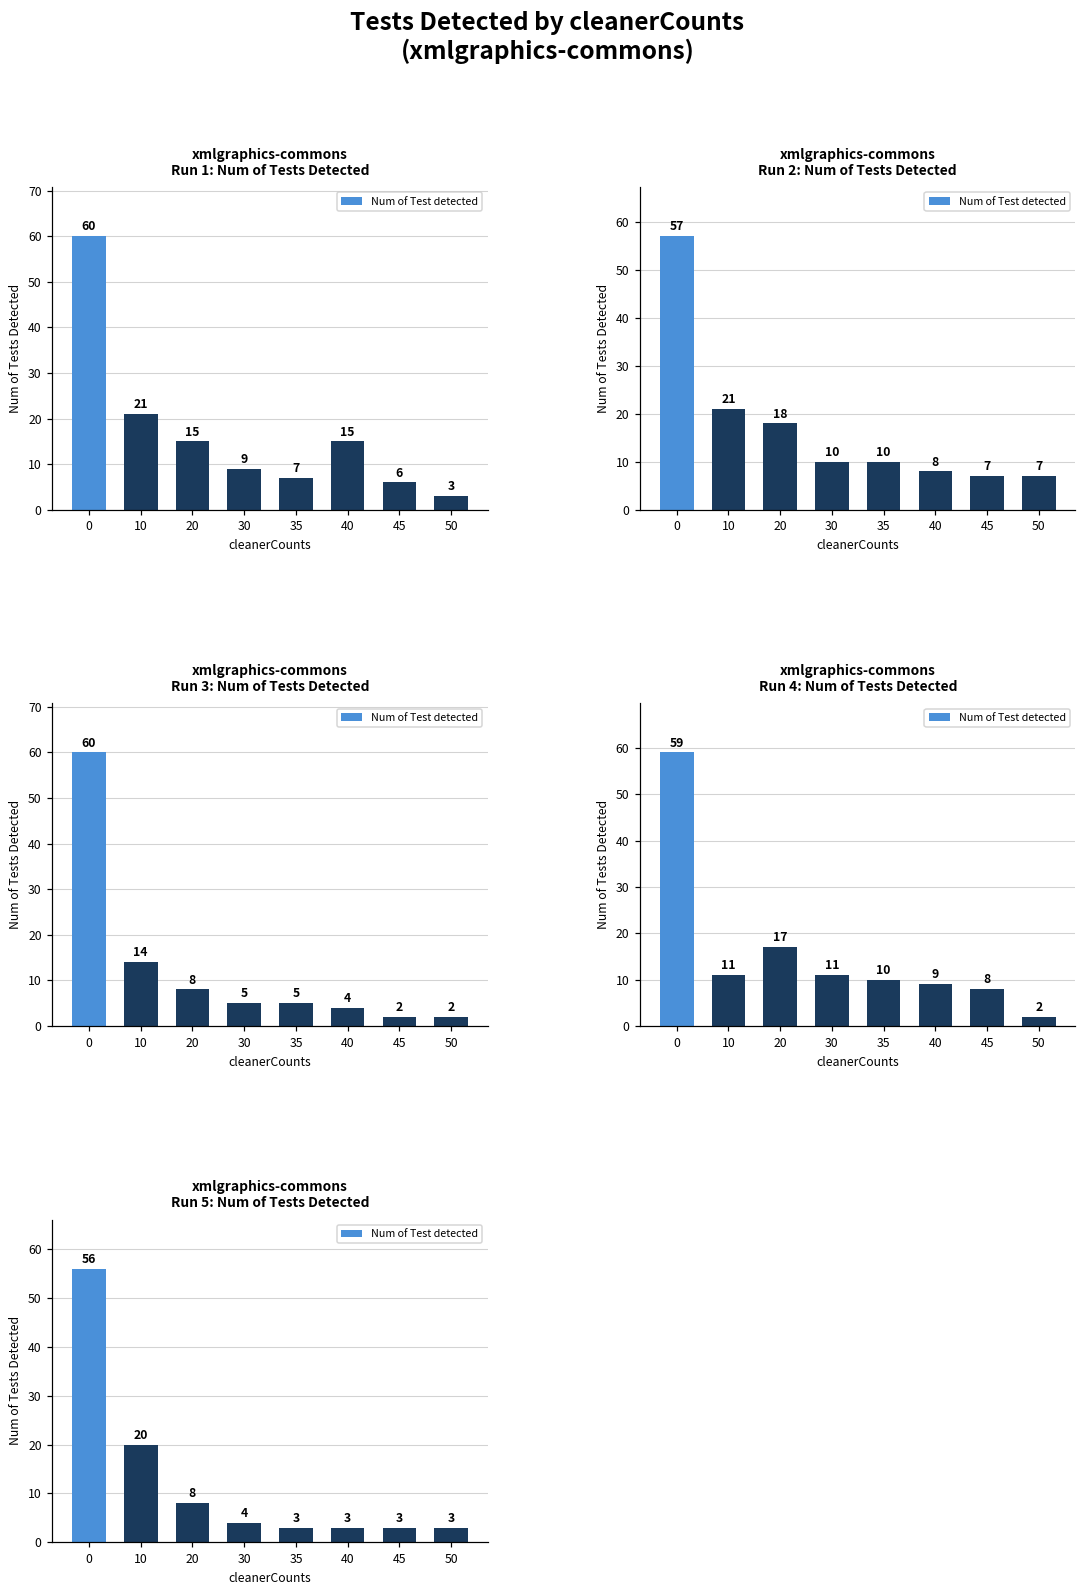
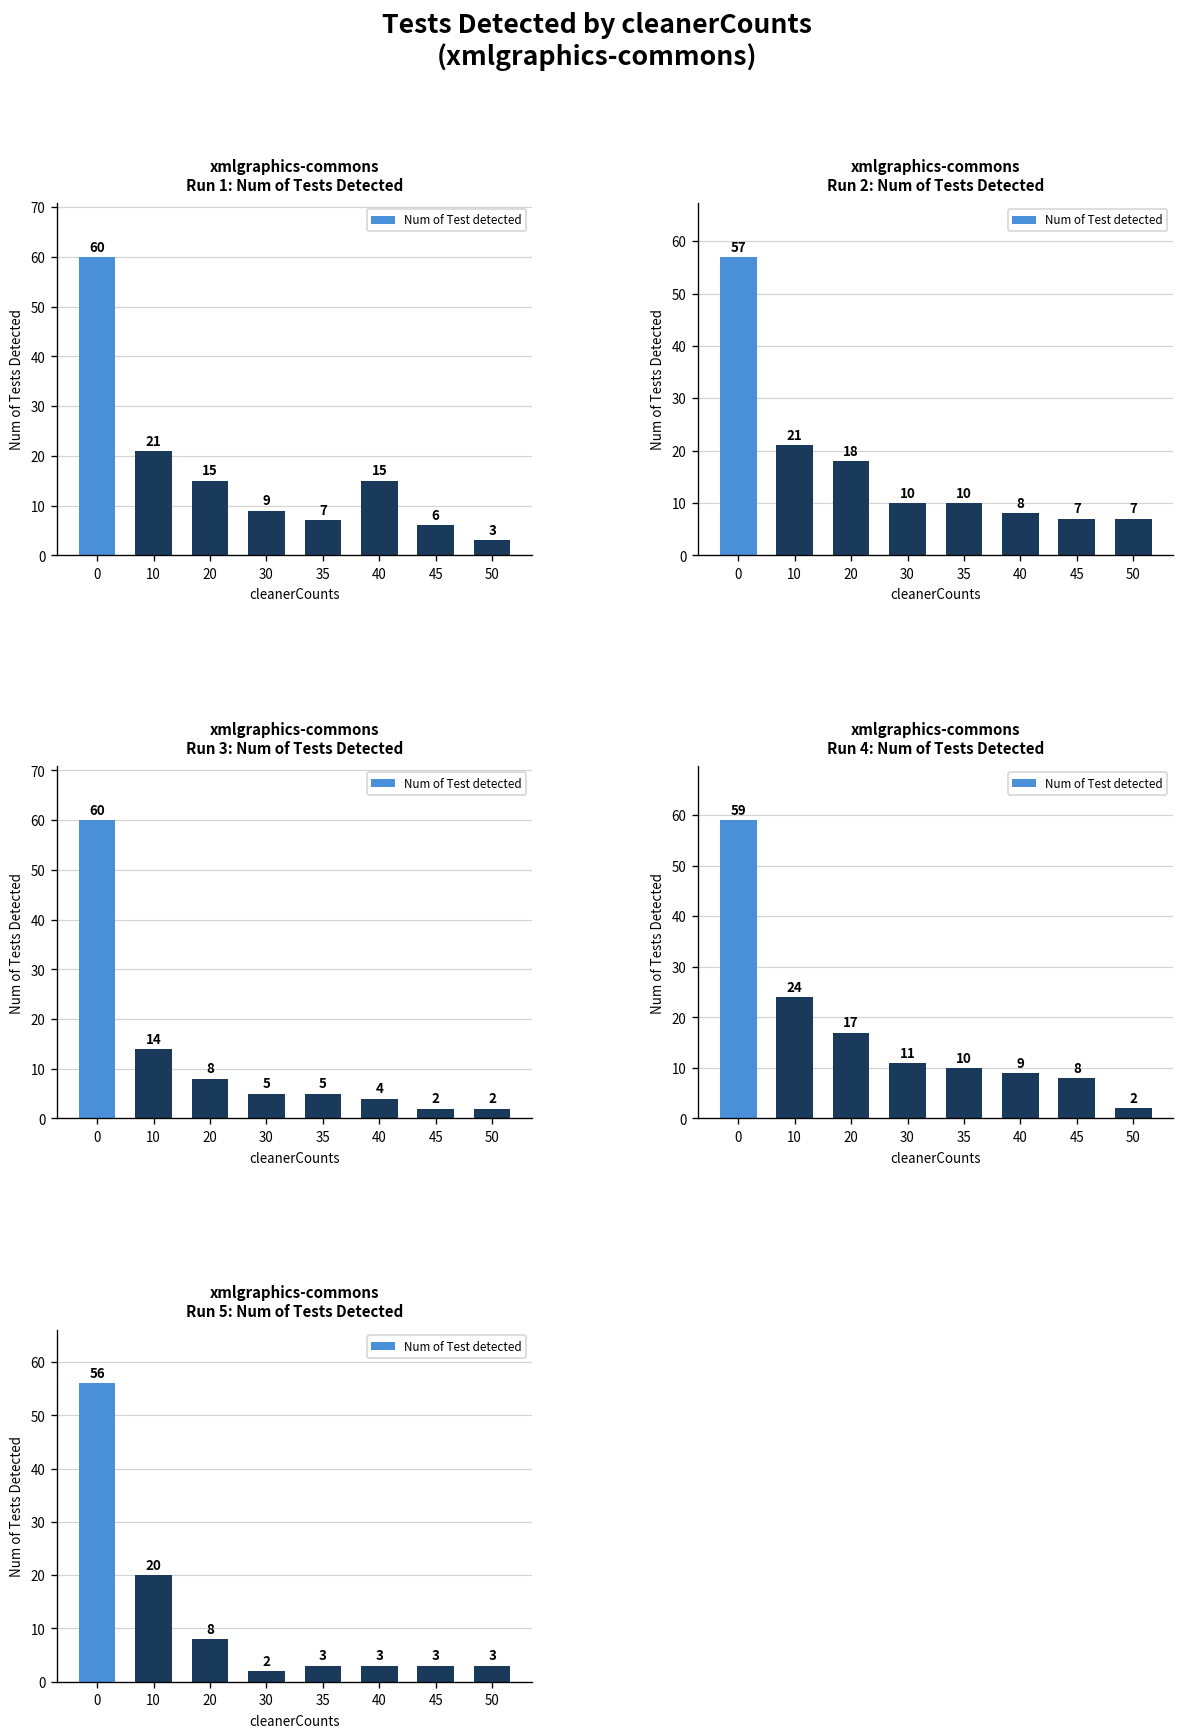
  {
    "xmlgraphics-commons Run 1: Num of Tests Detected": {
      "0": 60,
      "10": 21,
      "20": 15,
      "30": 9,
      "35": 7,
      "40": 15,
      "45": 6,
      "50": 3
    },
    "xmlgraphics-commons Run 2: Num of Tests Detected": {
      "0": 57,
      "10": 21,
      "20": 18,
      "30": 10,
      "35": 10,
      "40": 8,
      "45": 7,
      "50": 7
    },
    "xmlgraphics-commons Run 3: Num of Tests Detected": {
      "0": 60,
      "10": 14,
      "20": 8,
      "30": 5,
      "35": 5,
      "40": 4,
      "45": 2,
      "50": 2
    },
    "xmlgraphics-commons Run 4: Num of Tests Detected": {
      "0": 59,
-     "10": 11,
+     "10": 24,
      "20": 17,
      "30": 11,
      "35": 10,
      "40": 9,
      "45": 8,
      "50": 2
    },
    "xmlgraphics-commons Run 5: Num of Tests Detected": {
      "0": 56,
      "10": 20,
      "20": 8,
-     "30": 4,
+     "30": 2,
      "35": 3,
      "40": 3,
      "45": 3,
      "50": 3
    }
  }
